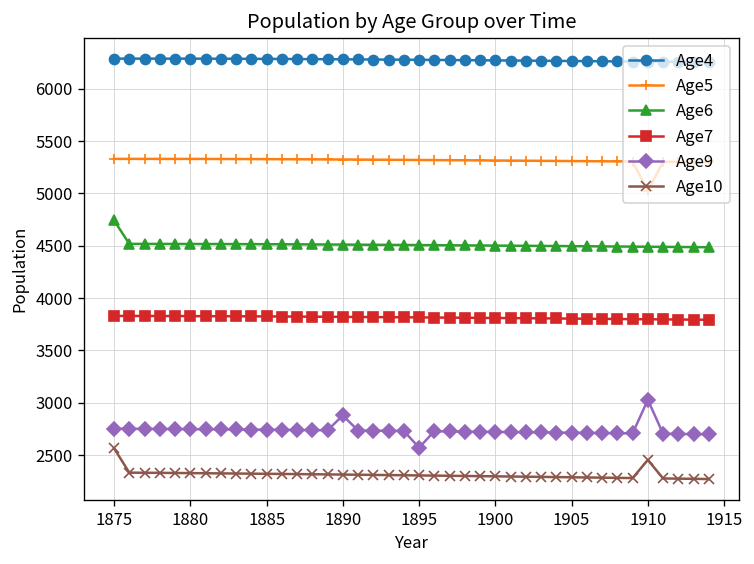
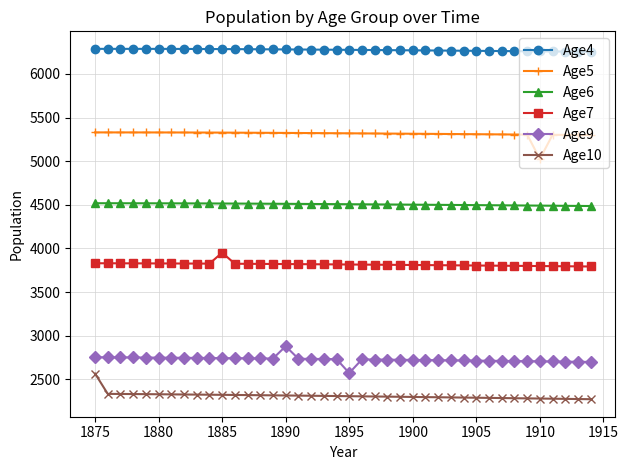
  {
    "Age4": {
      "1875": 6300,
      "1880": 6300,
      "1885": 6300,
      "1890": 6300,
      "1895": 6300,
      "1900": 6300,
      "1905": 6300
    },
    "Age5": {
      "1875": 5300,
      "1880": 5300,
      "1885": 5300,
      "1890": 5300,
      "1895": 5300,
      "1900": 5300,
      "1905": 5300
    },
    "Age6": {
-     "1875": 4700,
+     "1875": 4500,
      "1880": 4500,
      "1885": 4500,
      "1890": 4500,
      "1895": 4500,
      "1900": 4500,
      "1905": 4500,
      "1910": 4500
    },
    "Age7": {
      "1875": 3800,
      "1880": 3800,
-     "1885": 3800,
+     "1885": 4000,
      "1890": 3800,
      "1895": 3800,
      "1900": 3800,
      "1905": 3800,
      "1910": 3800
    },
    "Age9": {
      "1875": 2800,
      "1880": 2700,
      "1885": 2700,
      "1890": 2900,
      "1895": 2600,
      "1900": 2700,
      "1905": 2700,
-     "1910": 3000
+     "1910": 2700
    },
    "Age10": {
      "1875": 2600,
      "1880": 2300,
      "1885": 2300,
      "1890": 2300,
      "1895": 2300,
      "1900": 2300,
      "1905": 2300,
-     "1910": 2500
+     "1910": 2300
    }
  }
